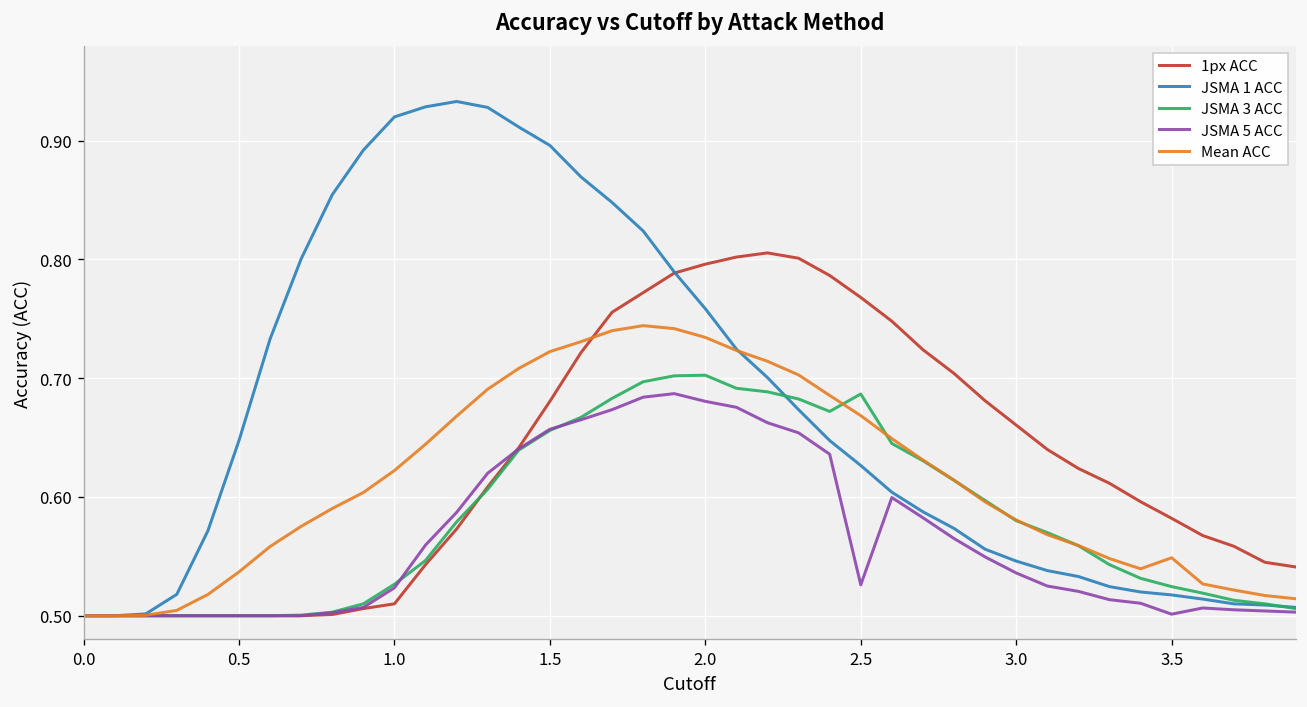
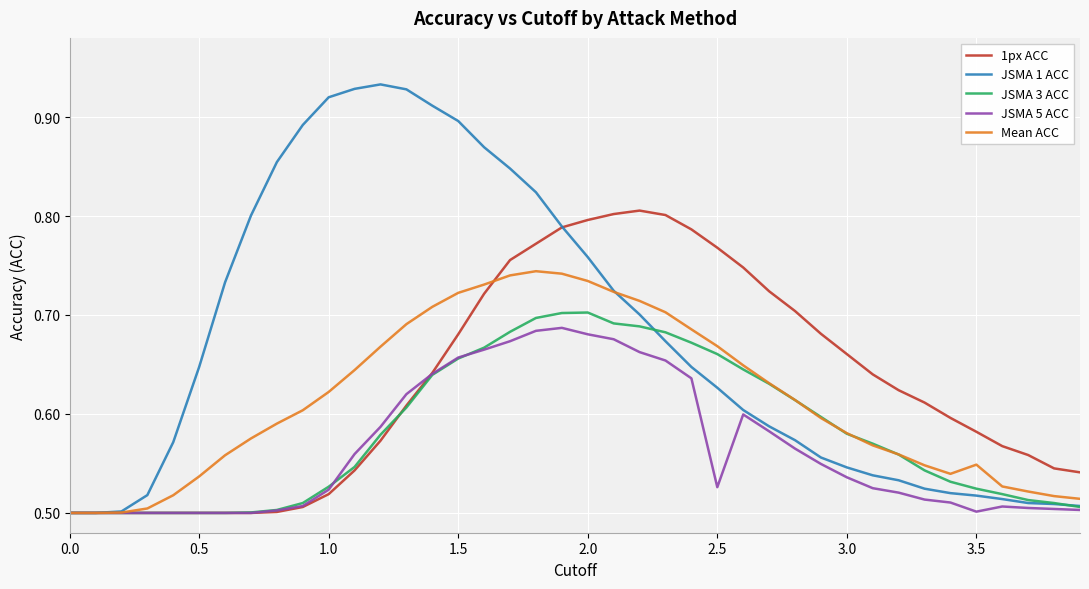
  {
    "1px ACC": {
-     "1.0": 0.51,
+     "1.0": 0.52,
      "1.5": 0.68,
      "2.0": 0.80,
      "2.5": 0.77,
      "3.0": 0.66,
      "3.5": 0.58
    },
    "JSMA 1 ACC": {
      "0.5": 0.65,
      "1.0": 0.92,
      "1.5": 0.90,
      "2.0": 0.76,
      "2.5": 0.63,
      "3.0": 0.55,
      "3.5": 0.52
    },
    "JSMA 3 ACC": {
      "1.0": 0.53,
      "2.0": 0.70,
-     "2.5": 0.69,
+     "2.5": 0.66,
      "3.5": 0.52
    },
    "JSMA 5 ACC": {
      "1.0": 0.52,
      "2.0": 0.68,
      "2.5": 0.53,
      "3.0": 0.54,
      "3.5": 0.50
    },
    "Mean ACC": {
      "0.5": 0.54,
      "1.0": 0.62,
      "1.5": 0.72,
      "2.0": 0.73,
      "2.5": 0.67,
      "3.5": 0.55
    }
  }
